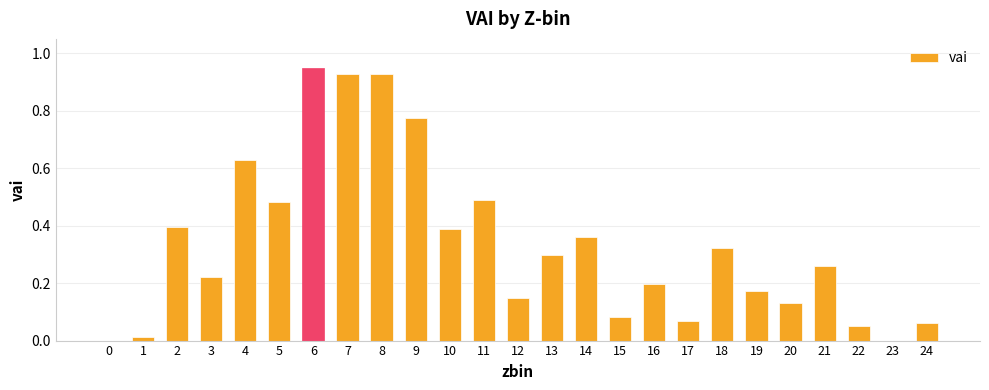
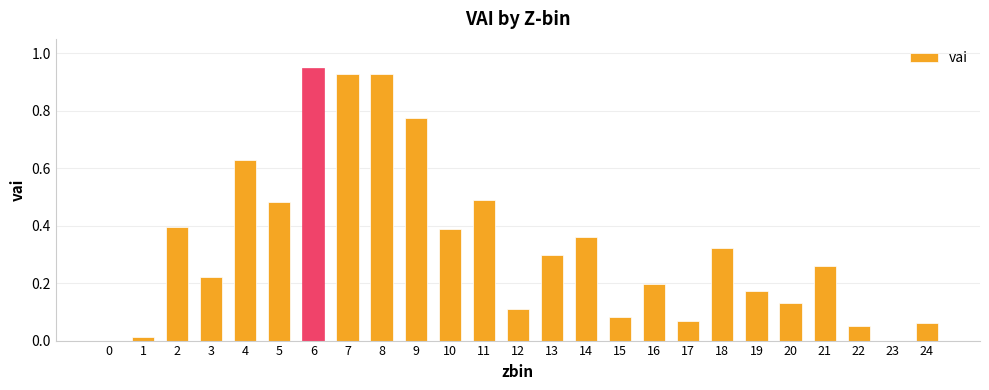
  {
    "0": 0.00,
    "1": 0.01,
    "2": 0.39,
    "3": 0.22,
    "4": 0.63,
    "5": 0.48,
    "6": 0.95,
    "7": 0.93,
    "8": 0.93,
    "9": 0.78,
    "10": 0.39,
    "11": 0.49,
-   "12": 0.15,
+   "12": 0.11,
    "13": 0.30,
    "14": 0.36,
    "15": 0.08,
    "16": 0.20,
    "17": 0.07,
    "18": 0.32,
    "19": 0.17,
    "20": 0.13,
    "21": 0.26,
    "22": 0.05,
    "23": 0.00,
    "24": 0.06
  }
